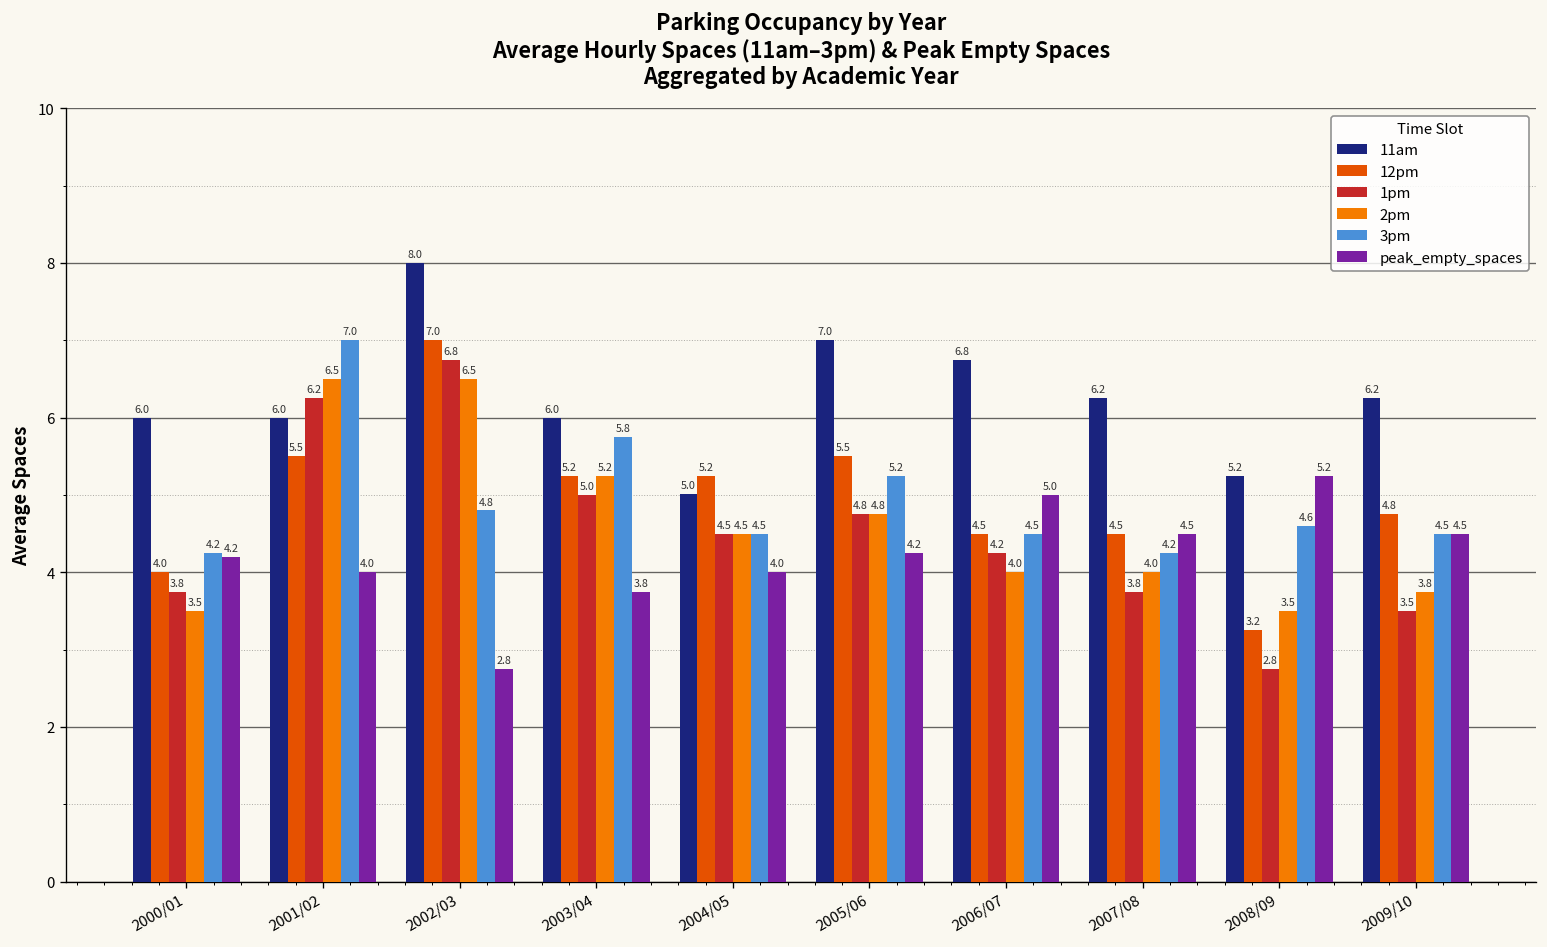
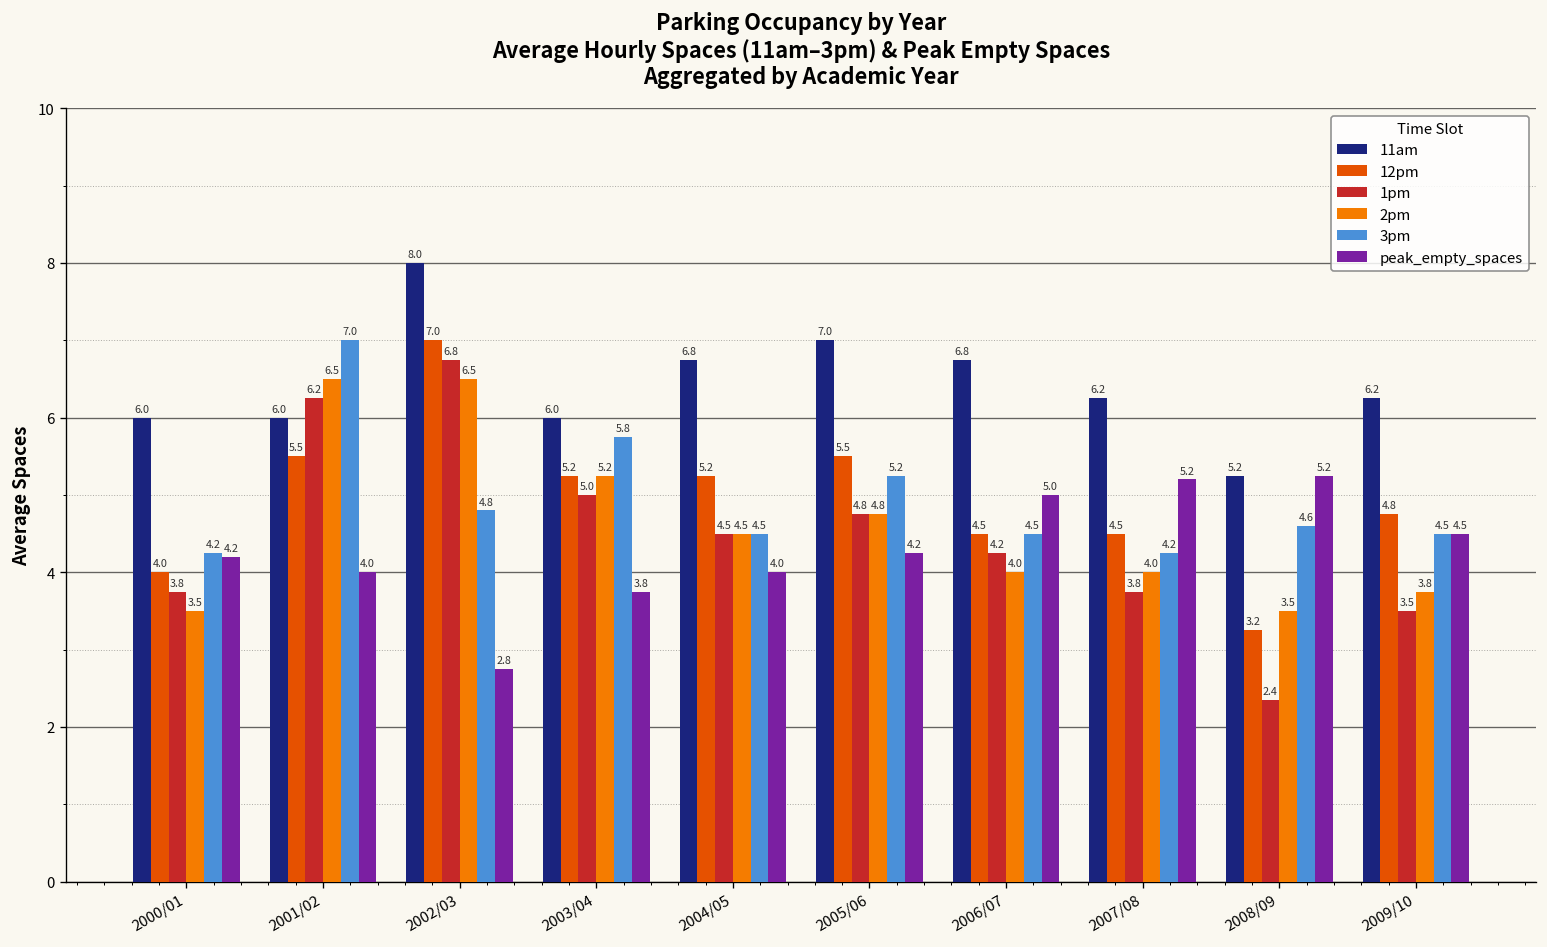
  {
    "11am": {
      "2000/01": 6.0,
      "2001/02": 6.0,
      "2002/03": 8.0,
      "2003/04": 6.0,
-     "2004/05": 5.0,
+     "2004/05": 6.8,
      "2005/06": 7.0,
      "2006/07": 6.8,
      "2007/08": 6.2,
      "2008/09": 5.2,
      "2009/10": 6.2
    },
    "1pm": {
      "2000/01": 3.8,
      "2001/02": 6.2,
      "2002/03": 6.8,
      "2003/04": 5.0,
      "2004/05": 4.5,
      "2005/06": 4.8,
      "2006/07": 4.2,
      "2007/08": 3.8,
-     "2008/09": 2.8,
+     "2008/09": 2.4,
      "2009/10": 3.5
    },
    "3pm": {
      "2000/01": 4.2,
      "2001/02": 7.0,
      "2002/03": 4.8,
      "2003/04": 5.8,
      "2004/05": 4.5,
      "2005/06": 5.2,
      "2006/07": 4.5,
      "2007/08": 4.2,
      "2008/09": 4.6,
      "2009/10": 4.5
    },
    "peak_empty_spaces": {
      "2000/01": 4.2,
      "2001/02": 4.0,
      "2002/03": 2.8,
      "2003/04": 3.8,
      "2004/05": 4.0,
      "2005/06": 4.2,
      "2006/07": 5.0,
-     "2007/08": 4.5,
+     "2007/08": 5.2,
      "2008/09": 5.2,
      "2009/10": 4.5
    }
  }
